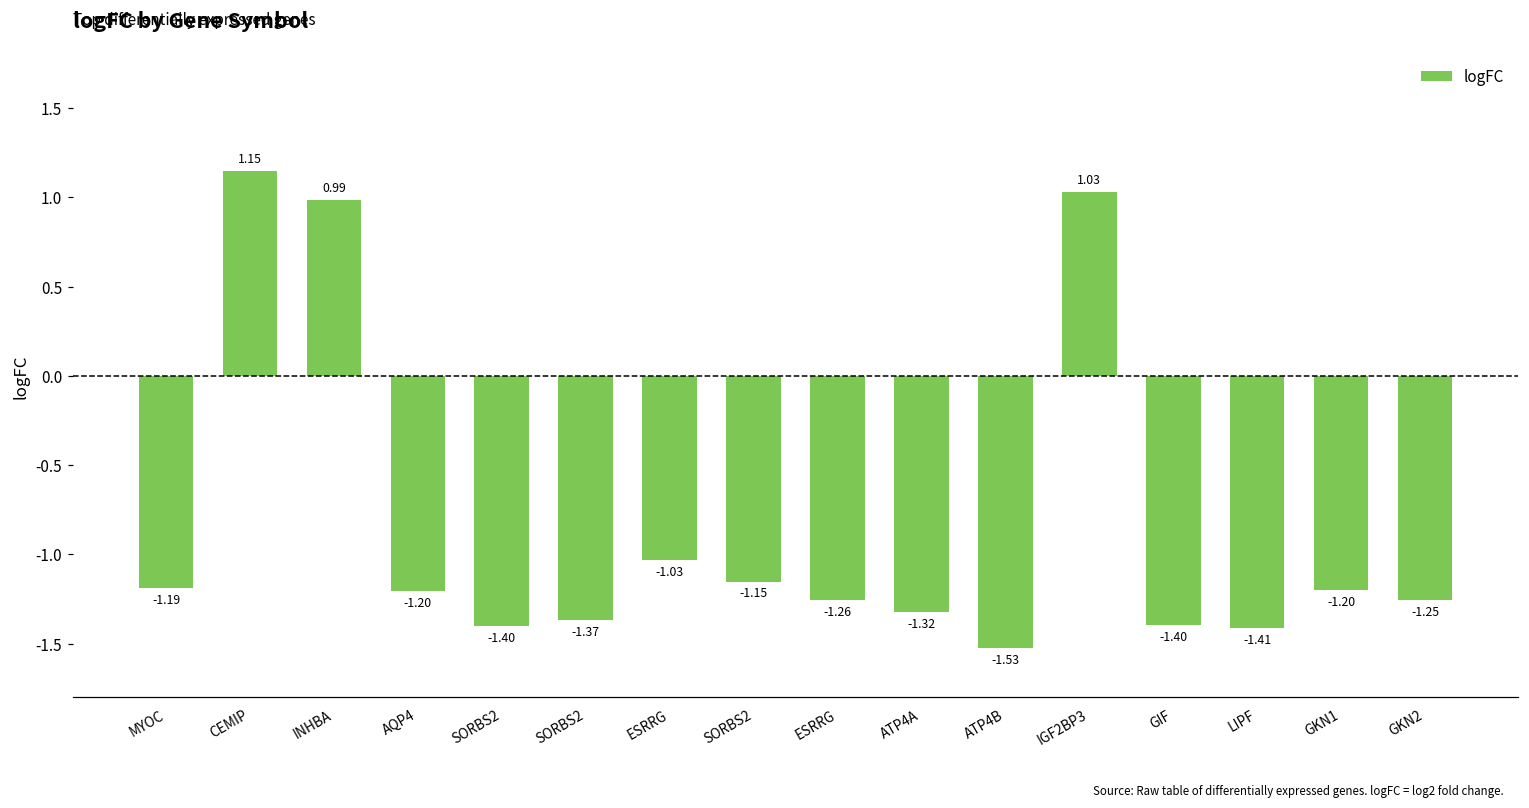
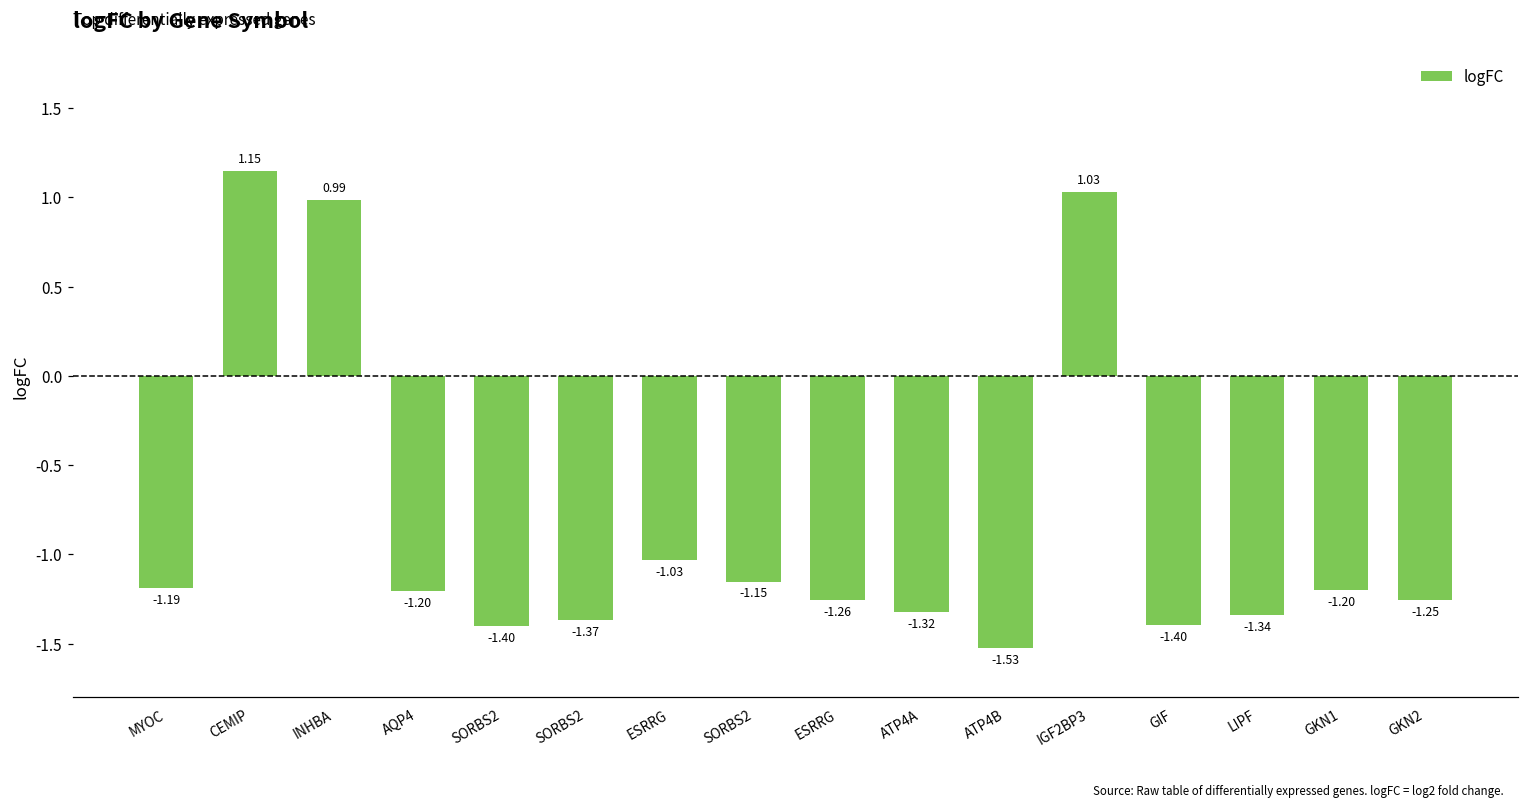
  {
    "MYOC": -1.19,
    "CEMIP": 1.15,
    "INHBA": 0.99,
    "AQP4": -1.20,
    "ATP4A": -1.32,
    "ATP4B": -1.53,
    "IGF2BP3": 1.03,
    "GIF": -1.40,
-   "LIPF": -1.41,
+   "LIPF": -1.34,
    "GKN1": -1.20,
    "GKN2": -1.25
  }
